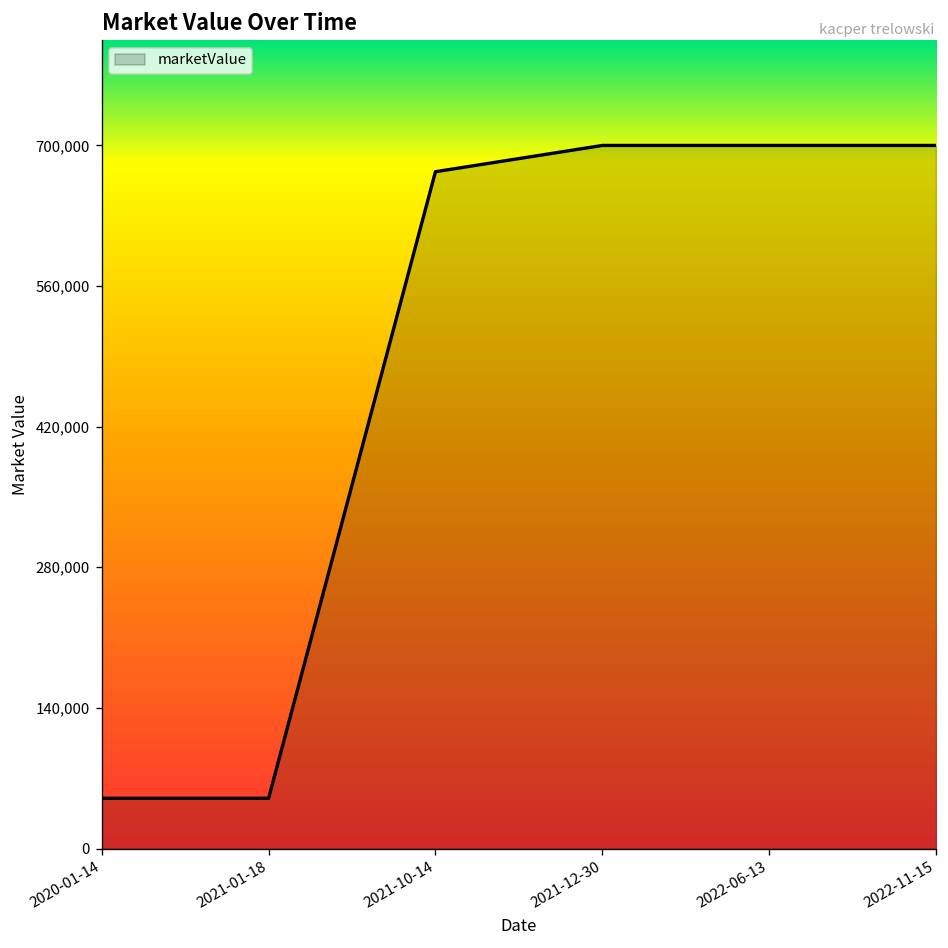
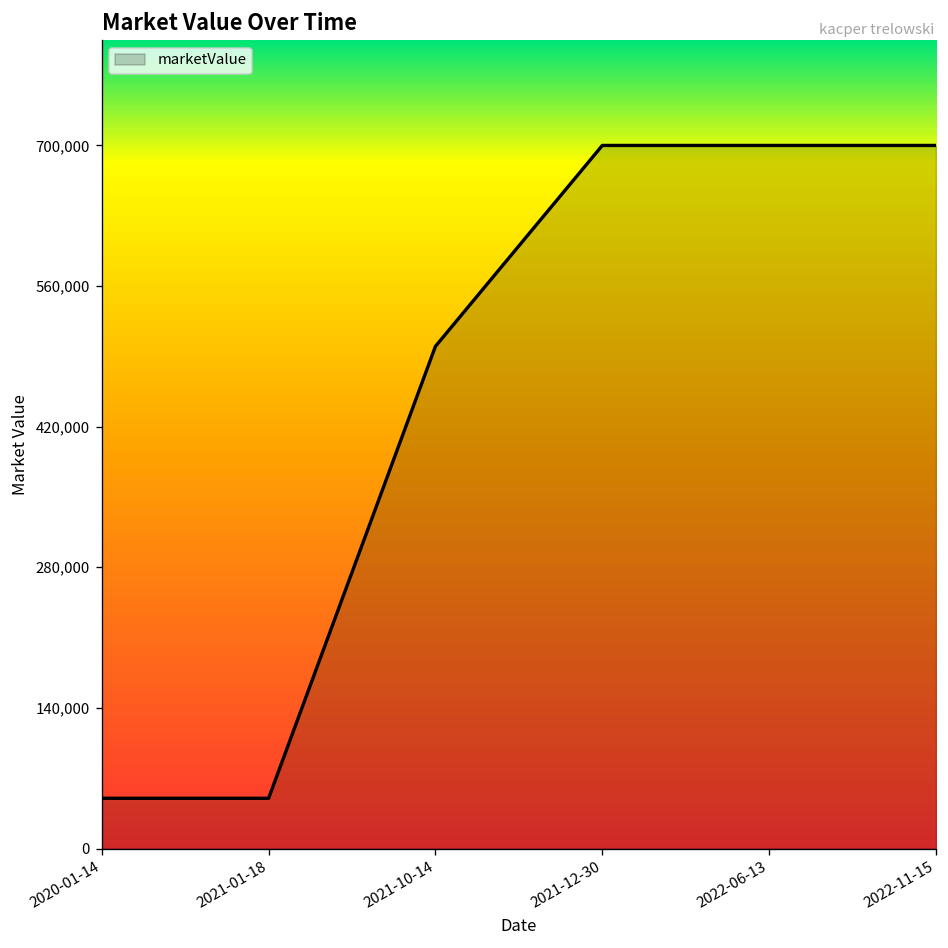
  {
    "2020-01-14": "50,000",
    "2021-01-18": "50,000",
-   "2021-10-14": "670,000",
+   "2021-10-14": "500,000",
    "2021-12-30": "700,000",
    "2022-06-13": "700,000",
    "2022-11-15": "700,000"
  }
